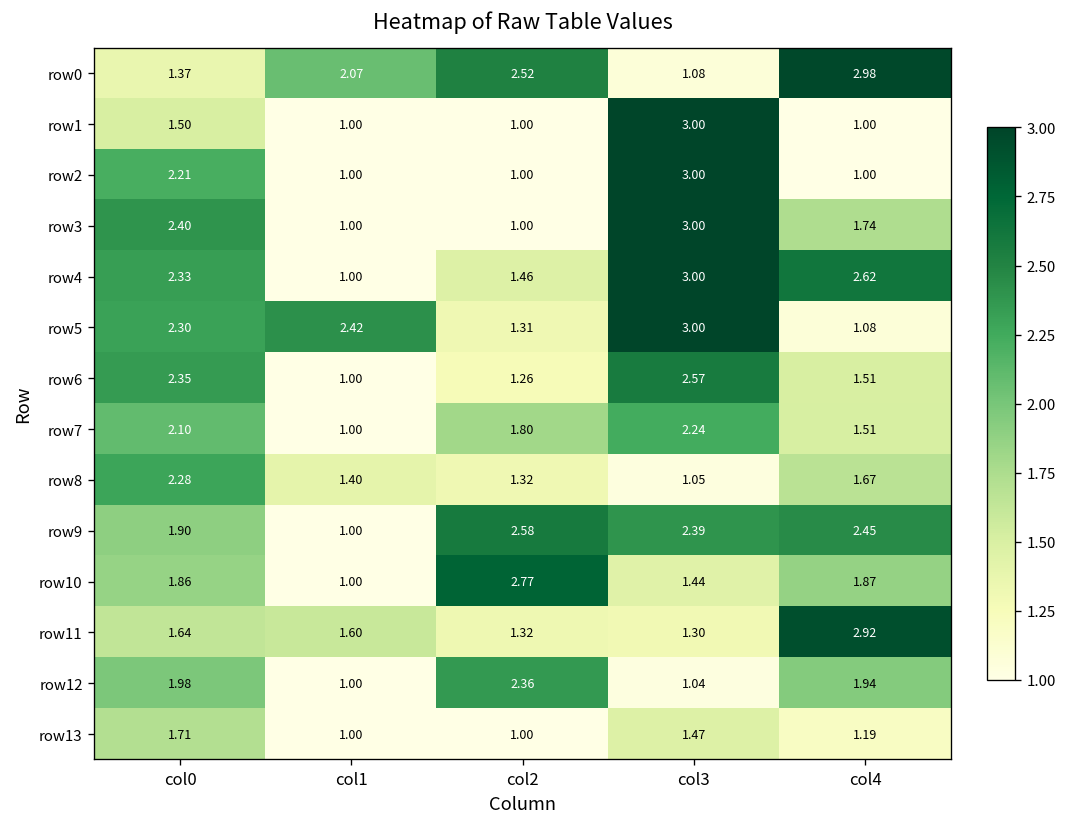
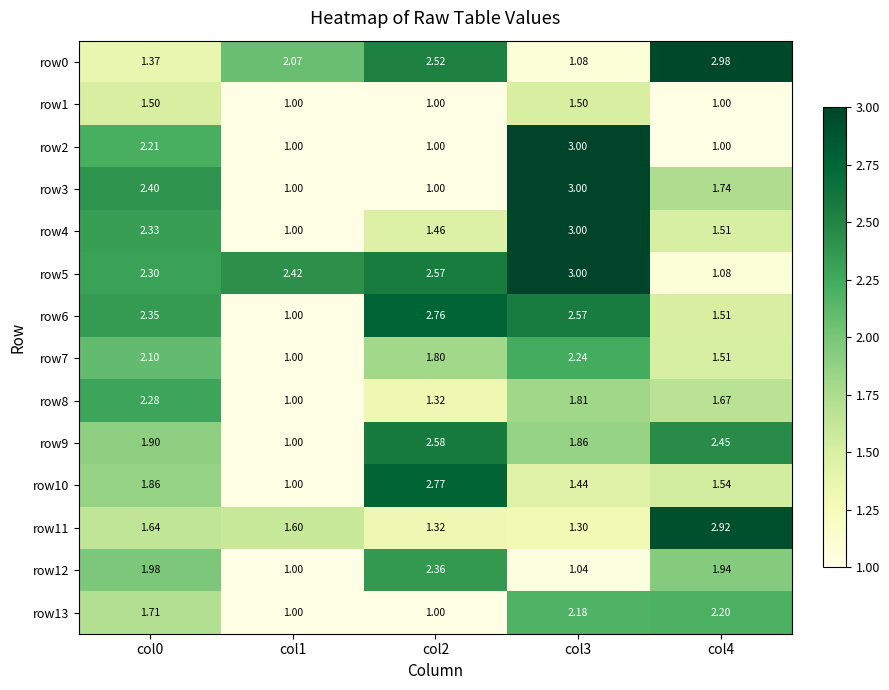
  {
    "row0": {
      "col0": 1.37,
      "col1": 2.07,
      "col2": 2.52,
      "col3": 1.08,
      "col4": 2.98
    },
    "row1": {
      "col0": 1.50,
      "col1": 1.00,
      "col2": 1.00,
-     "col3": 3.00,
+     "col3": 1.50,
      "col4": 1.00
    },
    "row2": {
      "col0": 2.21,
      "col1": 1.00,
      "col2": 1.00,
      "col3": 3.00,
      "col4": 1.00
    },
    "row3": {
      "col0": 2.40,
      "col1": 1.00,
      "col2": 1.00,
      "col3": 3.00,
      "col4": 1.74
    },
    "row4": {
      "col0": 2.33,
      "col1": 1.00,
      "col2": 1.46,
      "col3": 3.00,
-     "col4": 2.62
+     "col4": 1.51
    },
    "row5": {
      "col0": 2.30,
      "col1": 2.42,
-     "col2": 1.31,
+     "col2": 2.57,
      "col3": 3.00,
      "col4": 1.08
    },
    "row6": {
      "col0": 2.35,
      "col1": 1.00,
-     "col2": 1.26,
+     "col2": 2.76,
      "col3": 2.57,
      "col4": 1.51
    },
    "row7": {
      "col0": 2.10,
      "col1": 1.00,
      "col2": 1.80,
      "col3": 2.24,
      "col4": 1.51
    },
    "row8": {
      "col0": 2.28,
-     "col1": 1.40,
+     "col1": 1.00,
      "col2": 1.32,
-     "col3": 1.05,
+     "col3": 1.81,
      "col4": 1.67
    },
    "row9": {
      "col0": 1.90,
      "col1": 1.00,
      "col2": 2.58,
-     "col3": 2.39,
+     "col3": 1.86,
      "col4": 2.45
    },
    "row10": {
      "col0": 1.86,
      "col1": 1.00,
      "col2": 2.77,
      "col3": 1.44,
-     "col4": 1.87
+     "col4": 1.54
    },
    "row11": {
      "col0": 1.64,
      "col1": 1.60,
      "col2": 1.32,
      "col3": 1.30,
      "col4": 2.92
    },
    "row12": {
      "col0": 1.98,
      "col1": 1.00,
      "col2": 2.36,
      "col3": 1.04,
      "col4": 1.94
    },
    "row13": {
      "col0": 1.71,
      "col1": 1.00,
      "col2": 1.00,
-     "col3": 1.47,
-     "col4": 1.19
+     "col3": 2.18,
+     "col4": 2.20
    }
  }
